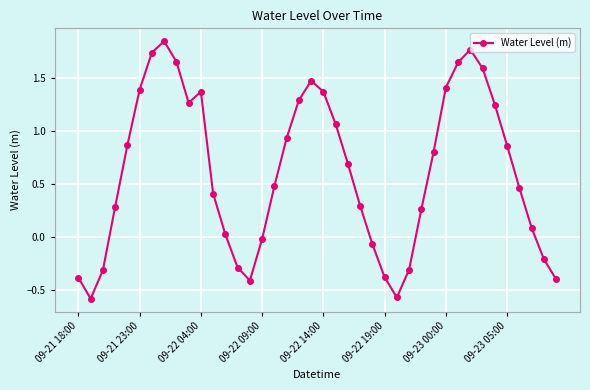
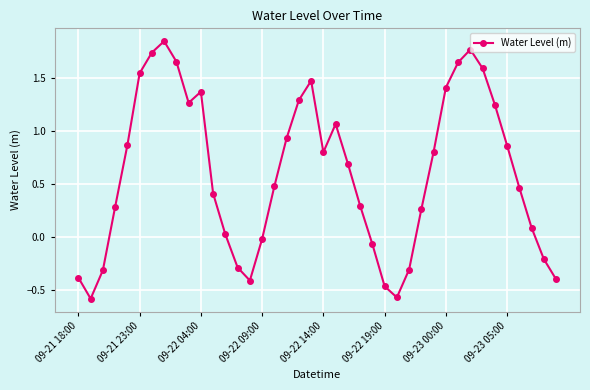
  {
    "09-21 18:00": -0.38,
-   "09-21 23:00": 1.39,
+   "09-21 23:00": 1.55,
    "09-22 04:00": 1.37,
    "09-22 09:00": -0.02,
-   "09-22 14:00": 1.37,
-   "09-22 19:00": -0.38,
+   "09-22 14:00": 0.80,
+   "09-22 19:00": -0.46,
    "09-23 00:00": 1.41,
    "09-23 05:00": 0.87
  }
